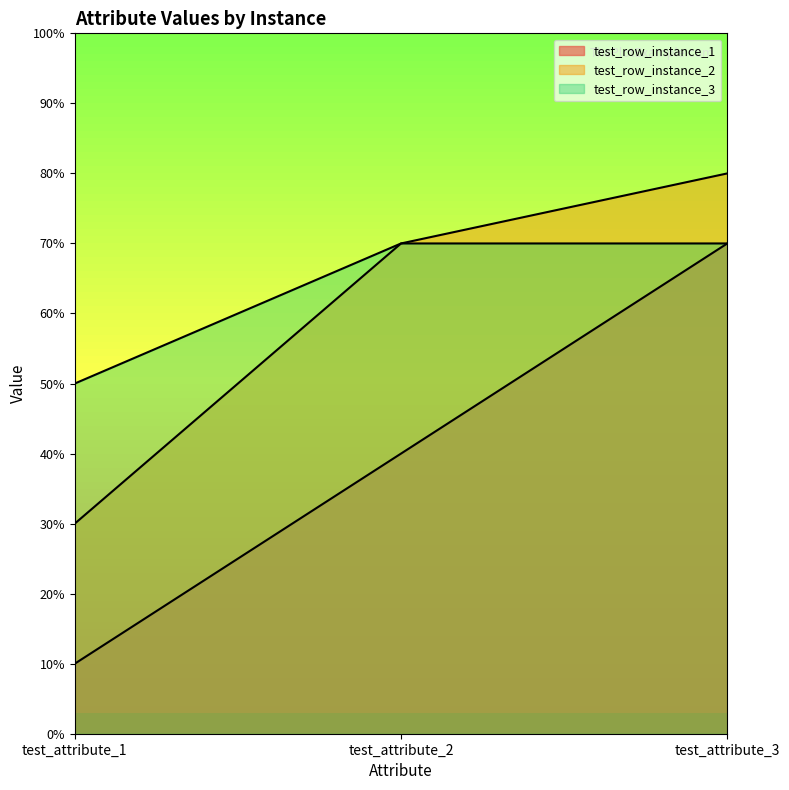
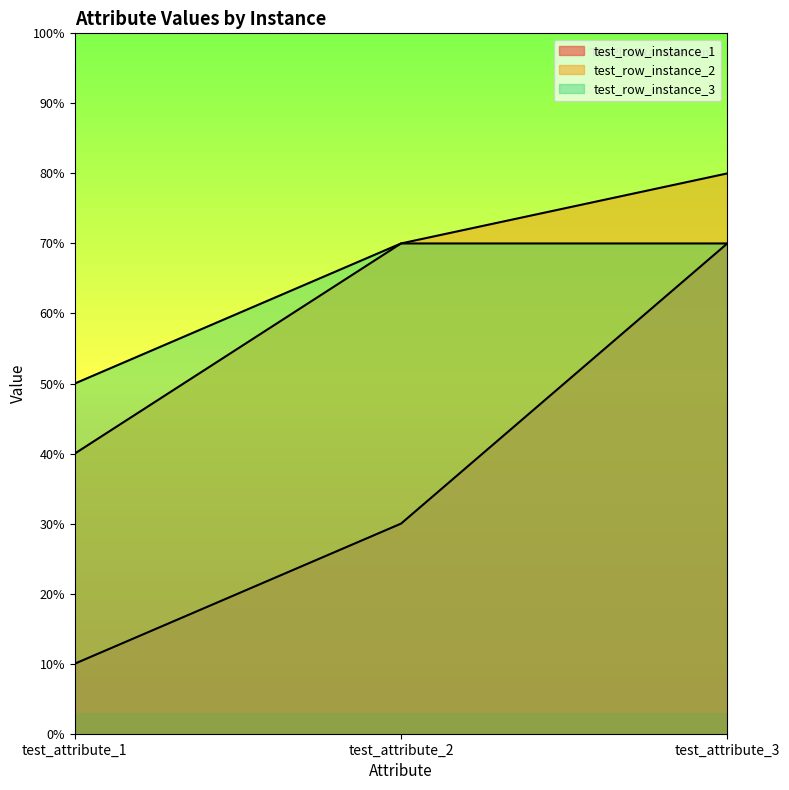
  {
    "test_row_instance_1": {
      "test_attribute_1": "10%",
-     "test_attribute_2": "40%"
+     "test_attribute_2": "30%"
    },
    "test_row_instance_2": {
-     "test_attribute_1": "30%",
+     "test_attribute_1": "40%",
      "test_attribute_3": "80%"
    },
    "test_row_instance_3": {
      "test_attribute_1": "50%"
    }
  }
